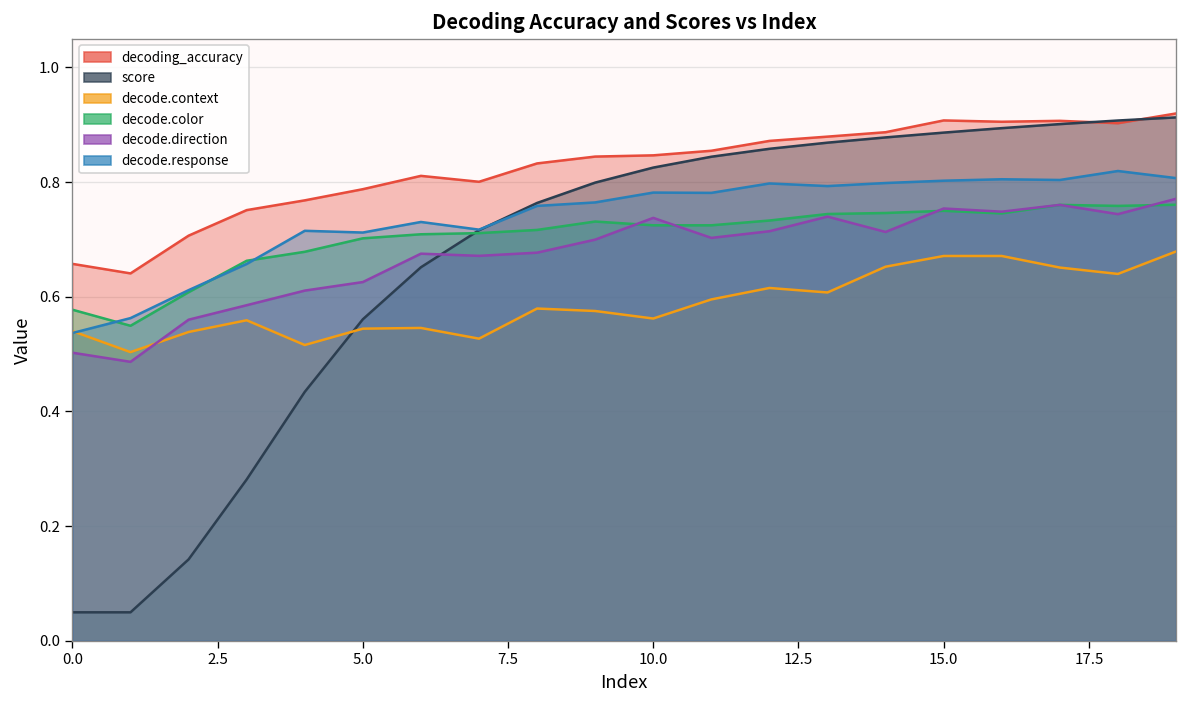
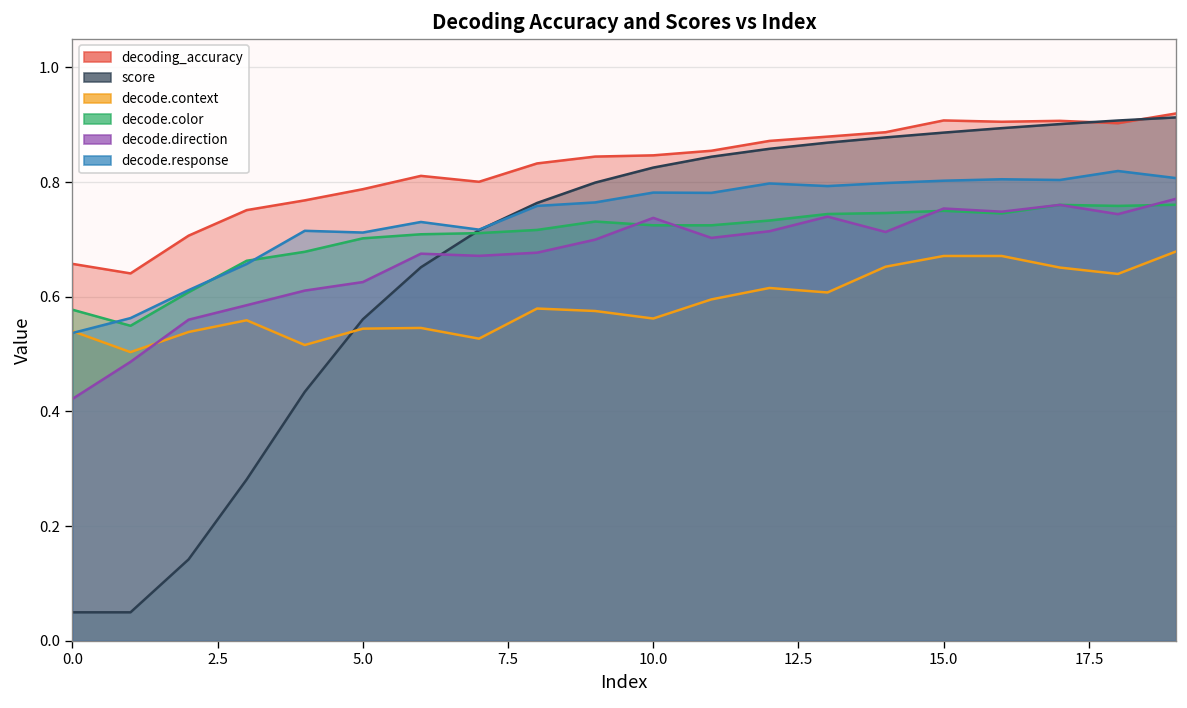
  {
    "decode.direction": {
-     "0.0": 0.50,
+     "0.0": 0.42,
      "5.0": 0.63,
      "10.0": 0.74
    }
  }
